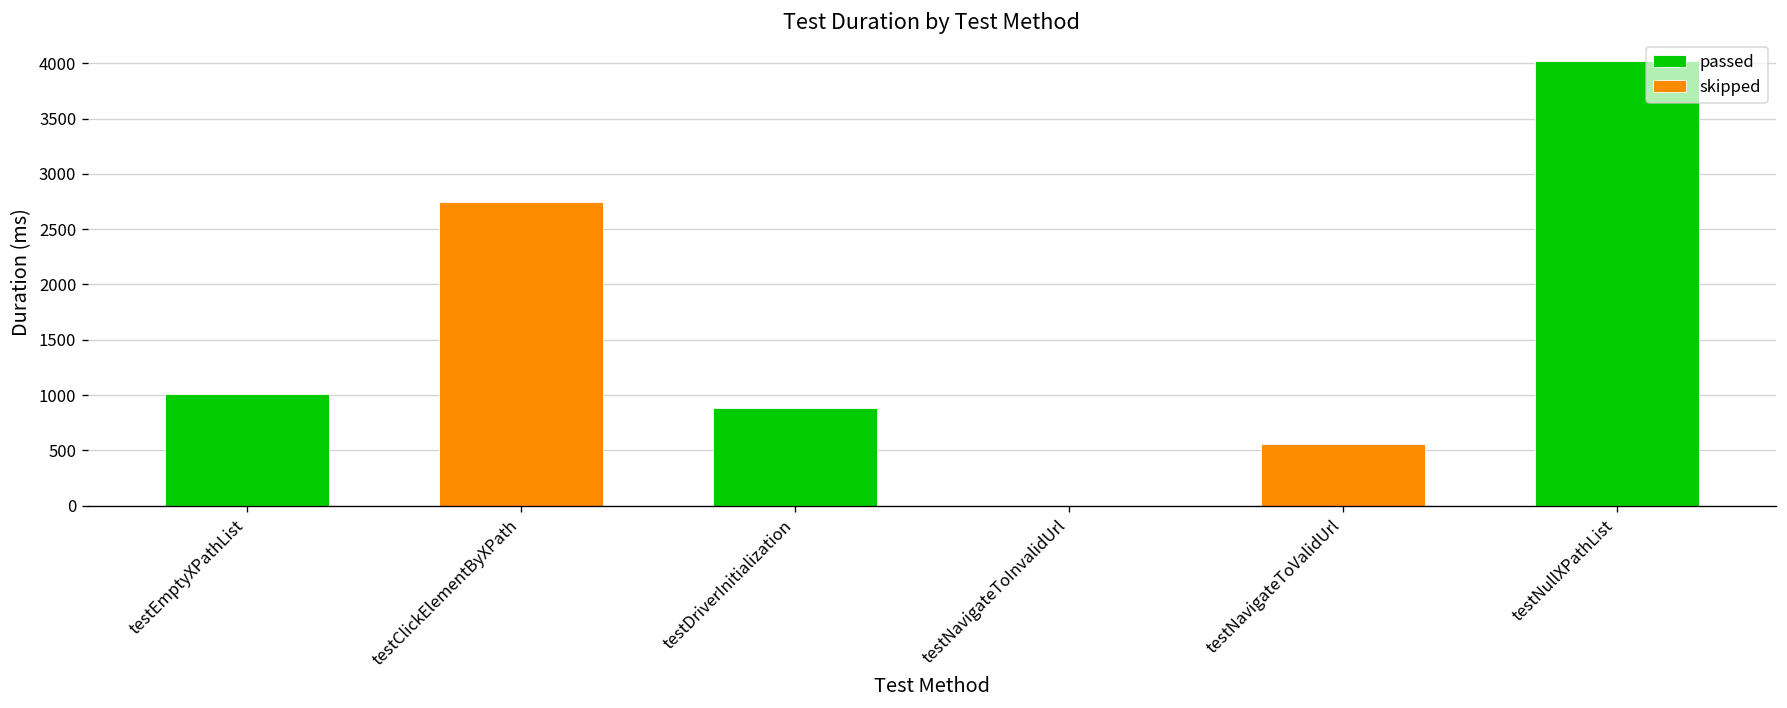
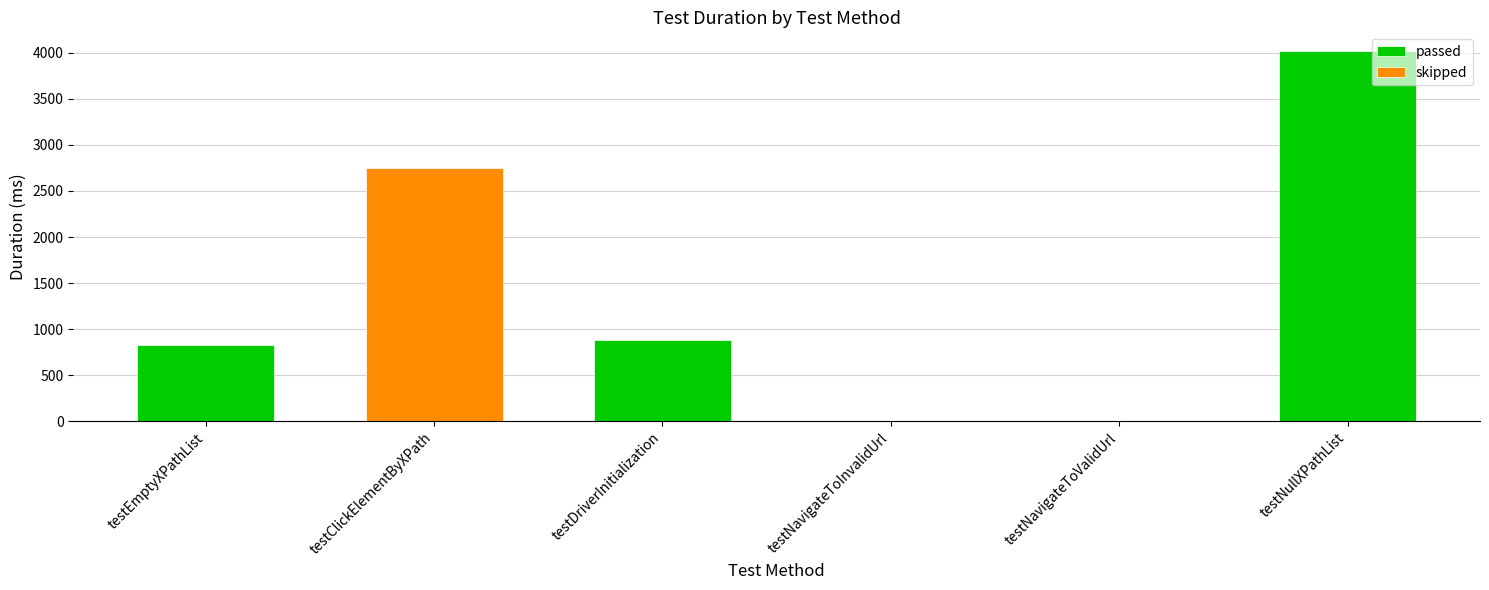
  {
-   "testEmptyXPathList": 1000,
+   "testEmptyXPathList": 800,
    "testClickElementByXPath": 2800,
    "testDriverInitialization": 900,
    "testNavigateToInvalidUrl": 0,
-   "testNavigateToValidUrl": 600,
+   "testNavigateToValidUrl": 0,
    "testNullXPathList": 4000
  }
